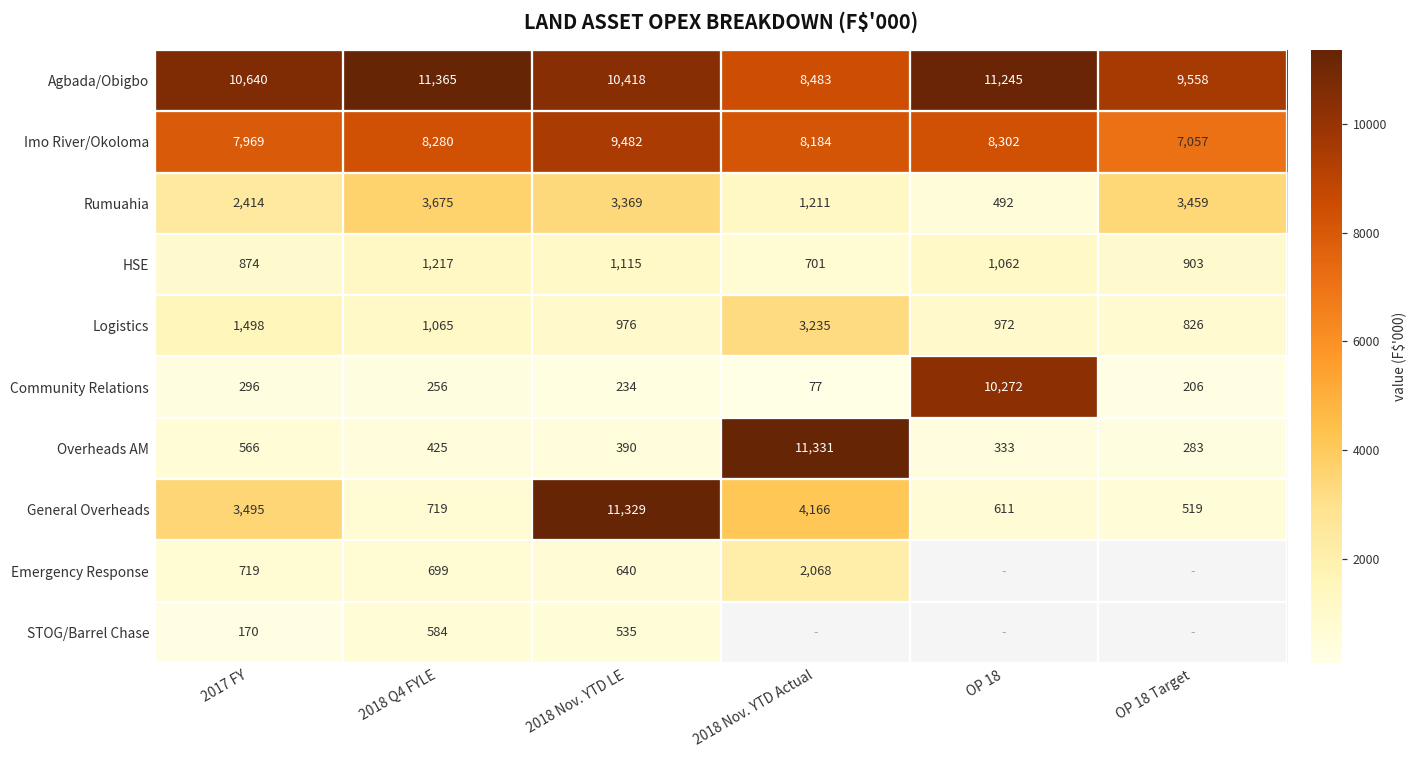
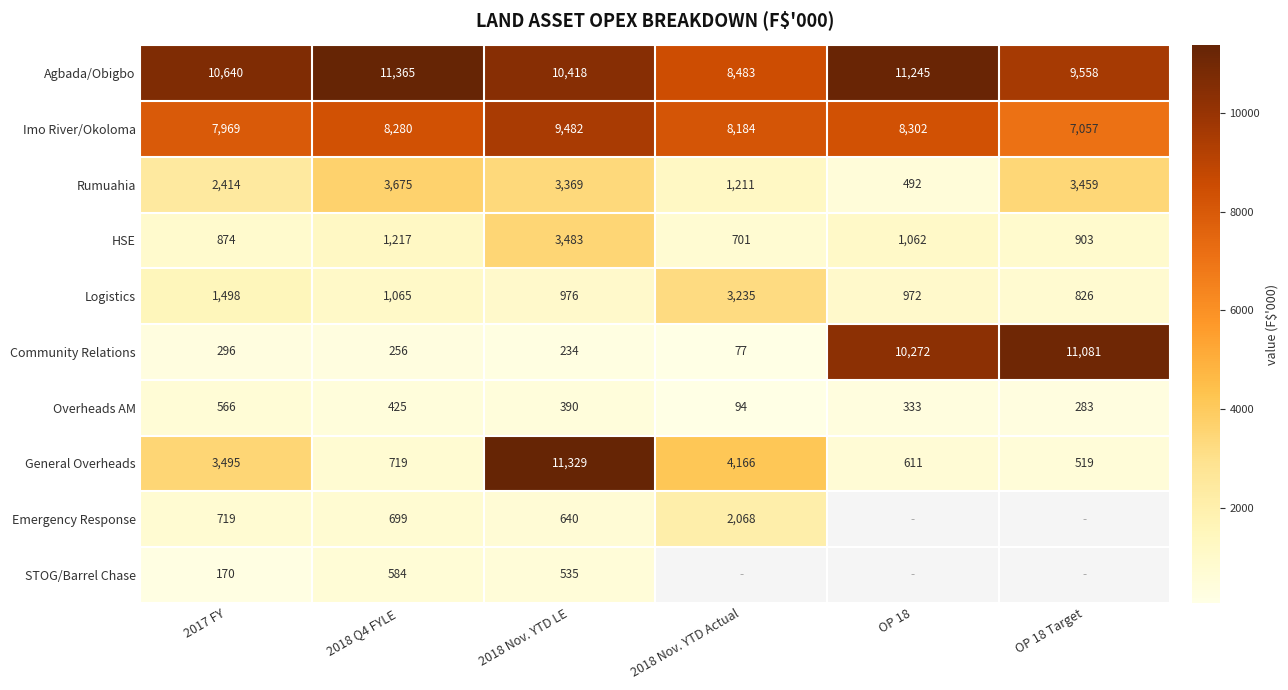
  {
    "Agbada/Obigbo": {
      "2017 FY": "10,640",
      "2018 Q4 FYLE": "11,365",
      "2018 Nov. YTD LE": "10,418",
      "2018 Nov. YTD Actual": "8,483",
      "OP 18": "11,245",
      "OP 18 Target": "9,558"
    },
    "Imo River/Okoloma": {
      "2017 FY": "7,969",
      "2018 Q4 FYLE": "8,280",
      "2018 Nov. YTD LE": "9,482",
      "2018 Nov. YTD Actual": "8,184",
      "OP 18": "8,302",
      "OP 18 Target": "7,057"
    },
    "Rumuahia": {
      "2017 FY": "2,414",
      "2018 Q4 FYLE": "3,675",
      "2018 Nov. YTD LE": "3,369",
      "2018 Nov. YTD Actual": "1,211",
      "OP 18": "492",
      "OP 18 Target": "3,459"
    },
    "HSE": {
      "2017 FY": "874",
      "2018 Q4 FYLE": "1,217",
-     "2018 Nov. YTD LE": "1,115",
+     "2018 Nov. YTD LE": "3,483",
      "2018 Nov. YTD Actual": "701",
      "OP 18": "1,062",
      "OP 18 Target": "903"
    },
    "Logistics": {
      "2017 FY": "1,498",
      "2018 Q4 FYLE": "1,065",
      "2018 Nov. YTD LE": "976",
      "2018 Nov. YTD Actual": "3,235",
      "OP 18": "972",
      "OP 18 Target": "826"
    },
    "Community Relations": {
      "2017 FY": "296",
      "2018 Q4 FYLE": "256",
      "2018 Nov. YTD LE": "234",
      "2018 Nov. YTD Actual": "77",
      "OP 18": "10,272",
-     "OP 18 Target": "206"
+     "OP 18 Target": "11,081"
    },
    "Overheads AM": {
      "2017 FY": "566",
      "2018 Q4 FYLE": "425",
      "2018 Nov. YTD LE": "390",
-     "2018 Nov. YTD Actual": "11,331",
+     "2018 Nov. YTD Actual": "94",
      "OP 18": "333",
      "OP 18 Target": "283"
    },
    "General Overheads": {
      "2017 FY": "3,495",
      "2018 Q4 FYLE": "719",
      "2018 Nov. YTD LE": "11,329",
      "2018 Nov. YTD Actual": "4,166",
      "OP 18": "611",
      "OP 18 Target": "519"
    },
    "Emergency Response": {
      "2017 FY": "719",
      "2018 Q4 FYLE": "699",
      "2018 Nov. YTD LE": "640",
      "2018 Nov. YTD Actual": "2,068"
    },
    "STOG/Barrel Chase": {
      "2017 FY": "170",
      "2018 Q4 FYLE": "584",
      "2018 Nov. YTD LE": "535"
    }
  }
